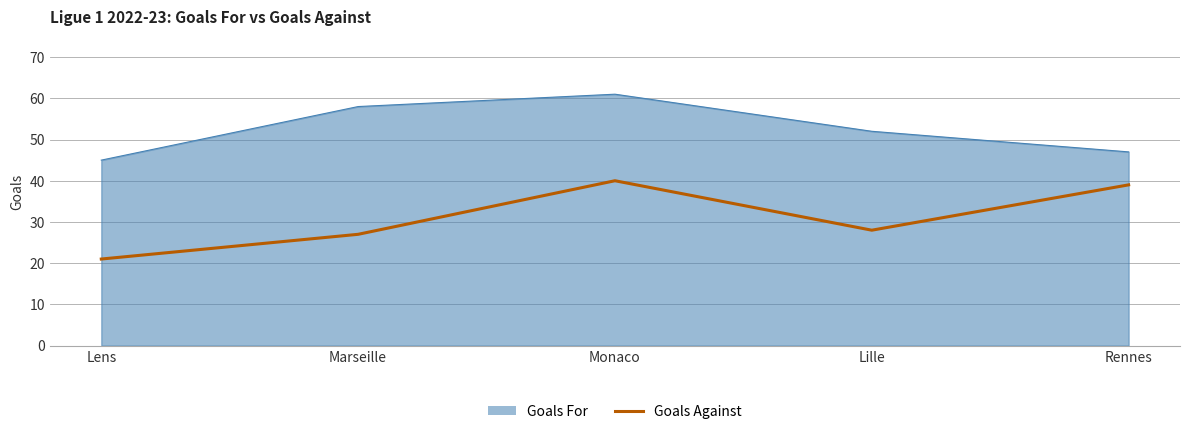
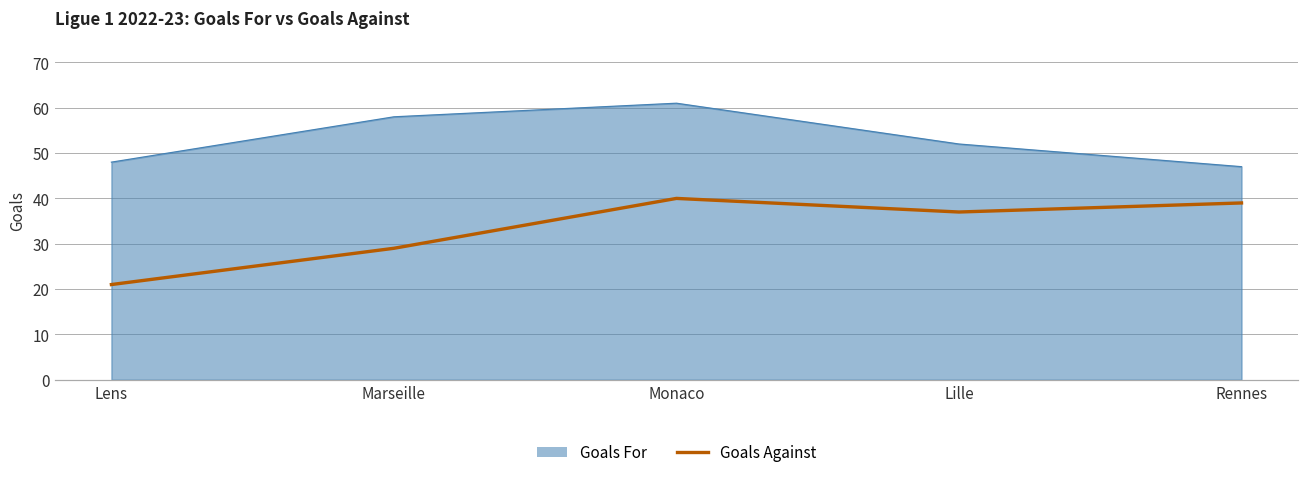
  {
    "Goals For": {
-     "Lens": 45,
+     "Lens": 48,
      "Marseille": 58,
      "Monaco": 61,
      "Lille": 52,
      "Rennes": 47
    },
    "Goals Against": {
      "Lens": 21,
-     "Marseille": 27,
+     "Marseille": 29,
      "Monaco": 40,
-     "Lille": 28,
+     "Lille": 37,
      "Rennes": 39
    }
  }
